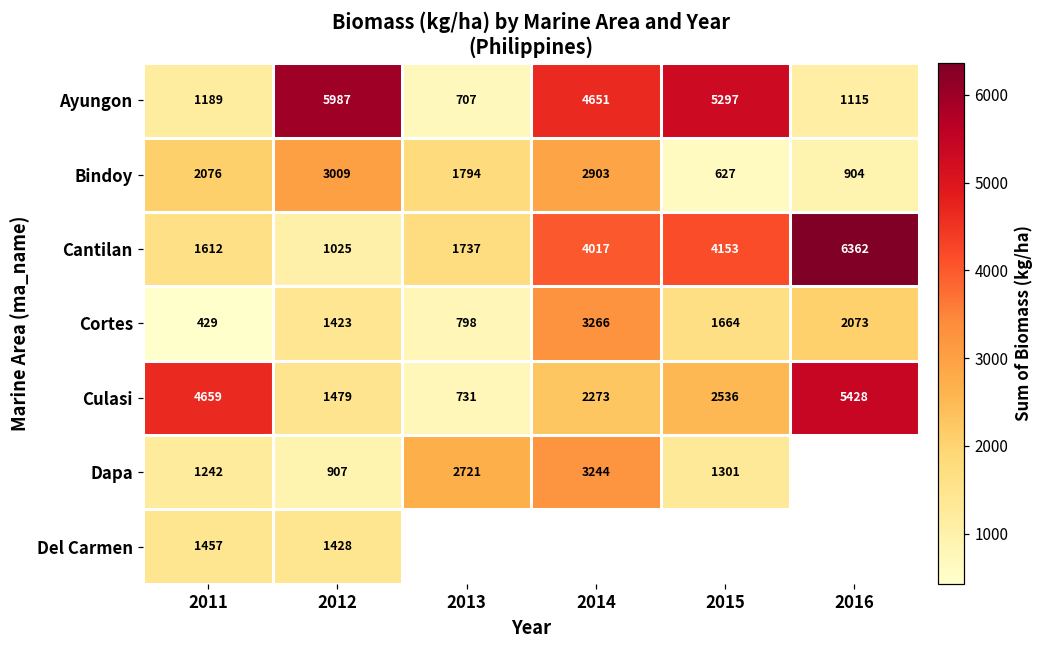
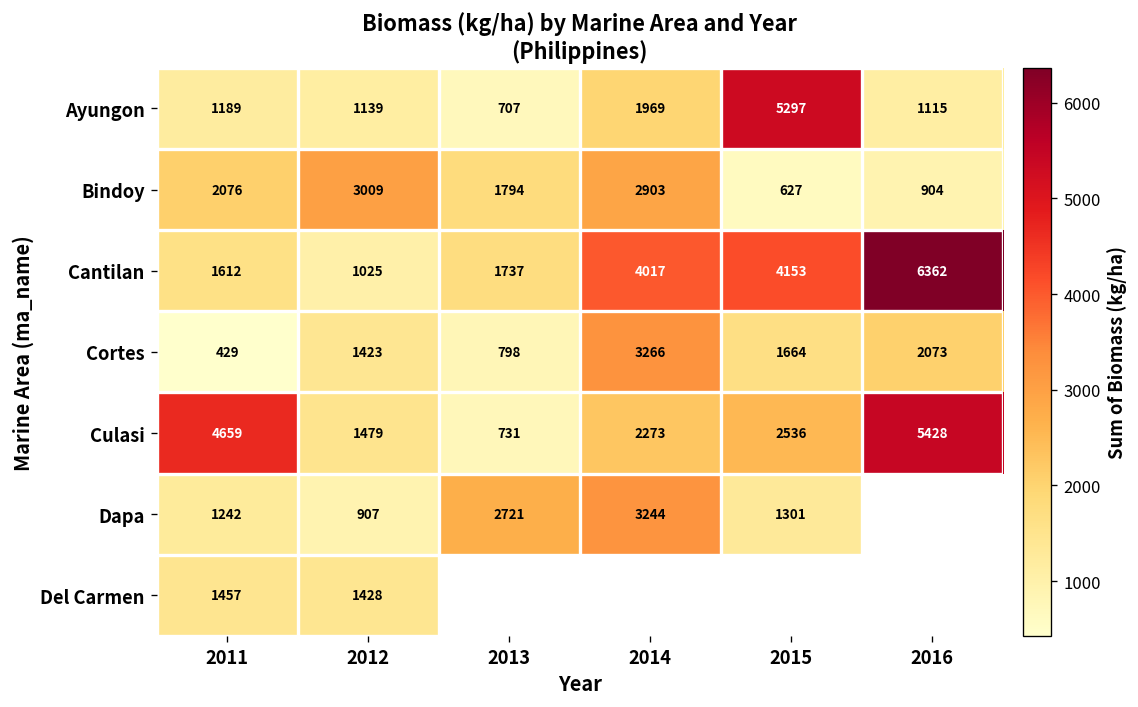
  {
    "Ayungon": {
      "2011": 1189,
-     "2012": 5987,
+     "2012": 1139,
      "2013": 707,
-     "2014": 4651,
+     "2014": 1969,
      "2015": 5297,
      "2016": 1115
    },
    "Bindoy": {
      "2011": 2076,
      "2012": 3009,
      "2013": 1794,
      "2014": 2903,
      "2015": 627,
      "2016": 904
    },
    "Cantilan": {
      "2011": 1612,
      "2012": 1025,
      "2013": 1737,
      "2014": 4017,
      "2015": 4153,
      "2016": 6362
    },
    "Cortes": {
      "2011": 429,
      "2012": 1423,
      "2013": 798,
      "2014": 3266,
      "2015": 1664,
      "2016": 2073
    },
    "Culasi": {
      "2011": 4659,
      "2012": 1479,
      "2013": 731,
      "2014": 2273,
      "2015": 2536,
      "2016": 5428
    },
    "Dapa": {
      "2011": 1242,
      "2012": 907,
      "2013": 2721,
      "2014": 3244,
      "2015": 1301
    },
    "Del Carmen": {
      "2011": 1457,
      "2012": 1428
    }
  }
